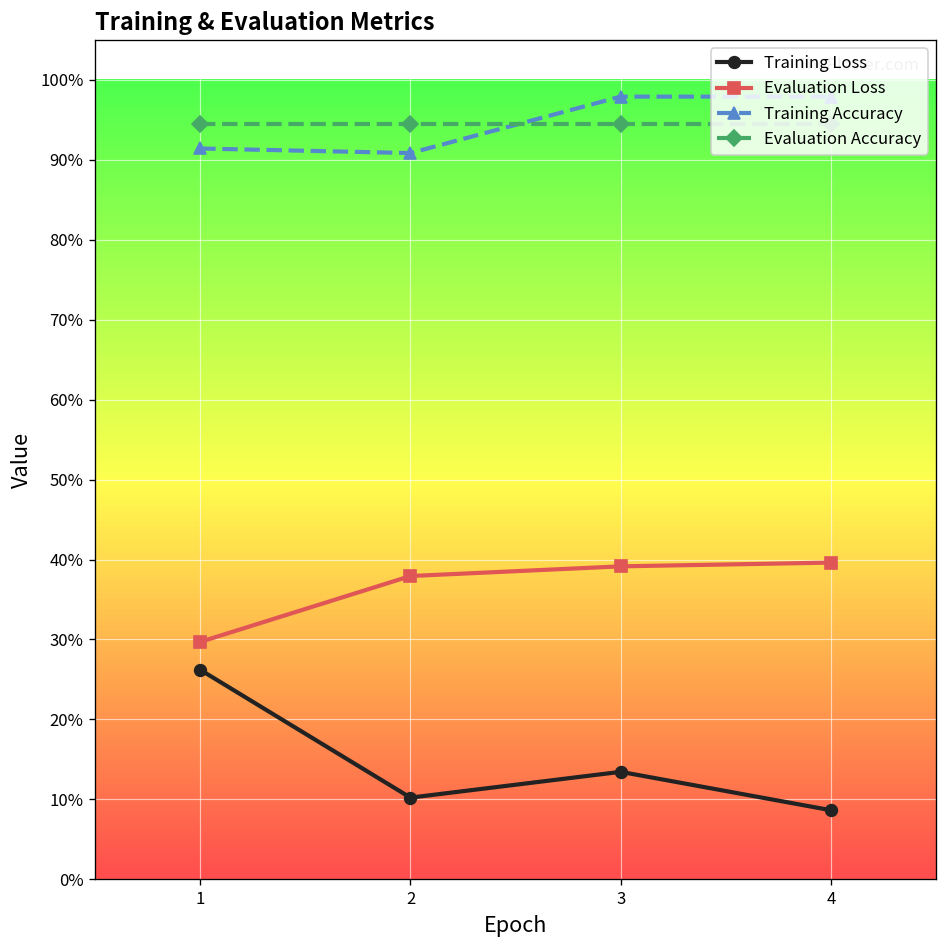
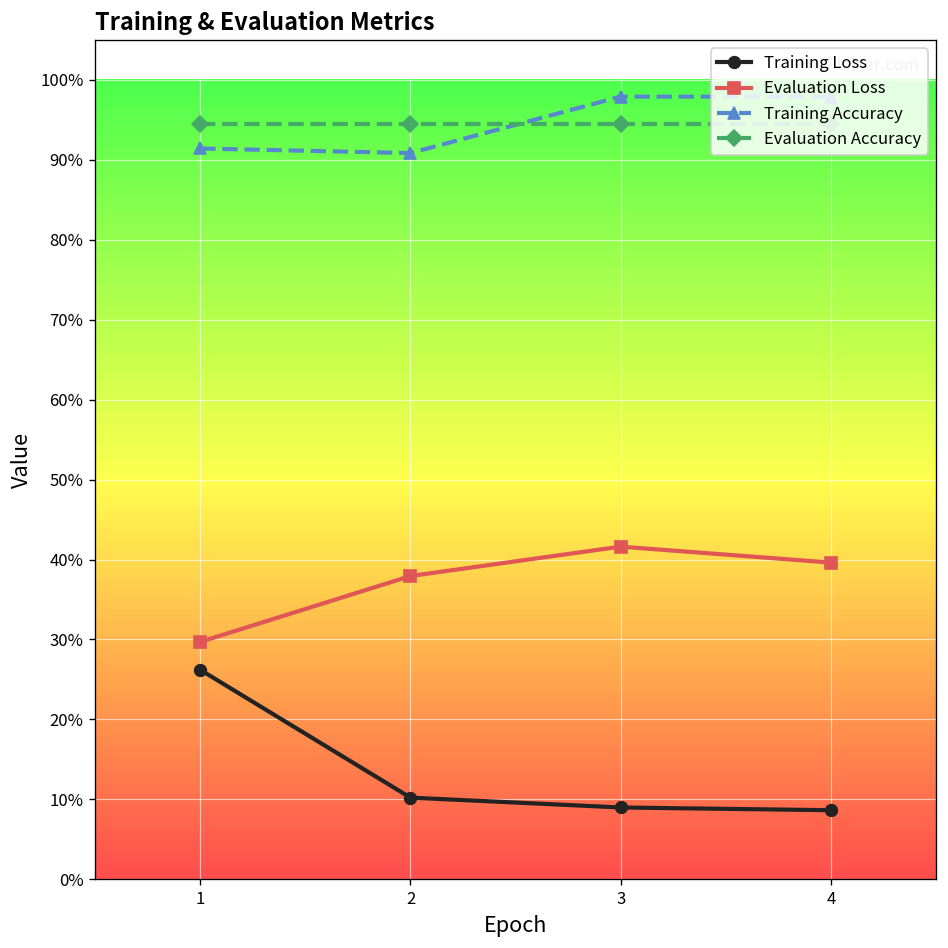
  {
    "Training Loss": {
      "1": "26%",
      "2": "10%",
-     "3": "13%",
+     "3": "9%",
      "4": "9%"
    },
    "Evaluation Loss": {
      "1": "30%",
      "2": "38%",
-     "3": "39%",
+     "3": "42%",
      "4": "40%"
    },
    "Training Accuracy": {
      "1": "91%",
      "2": "91%",
      "3": "98%"
    },
    "Evaluation Accuracy": {
      "1": "94%",
      "2": "94%",
      "3": "94%"
    }
  }
